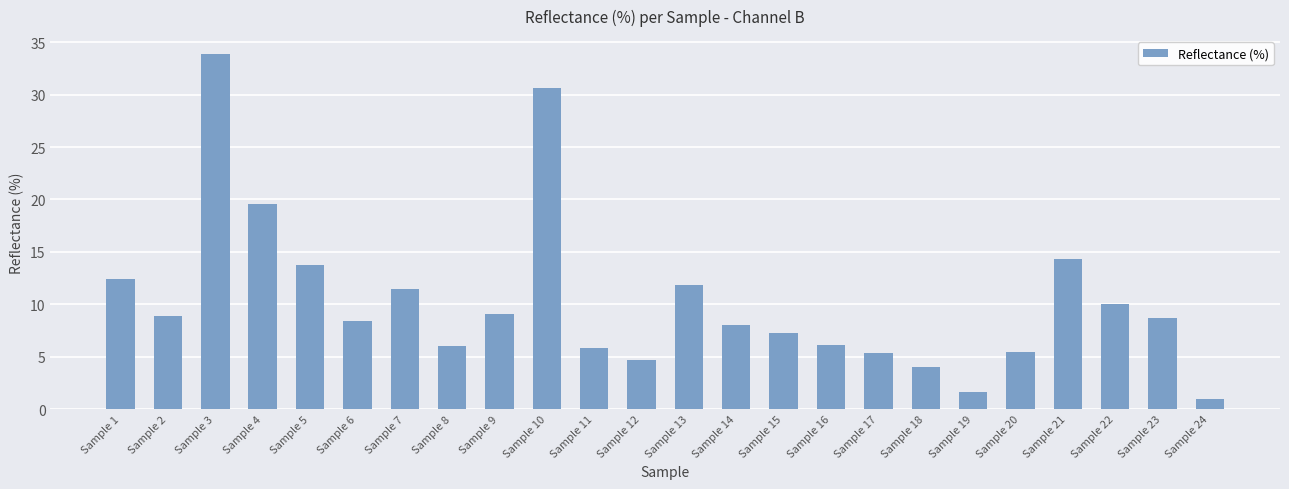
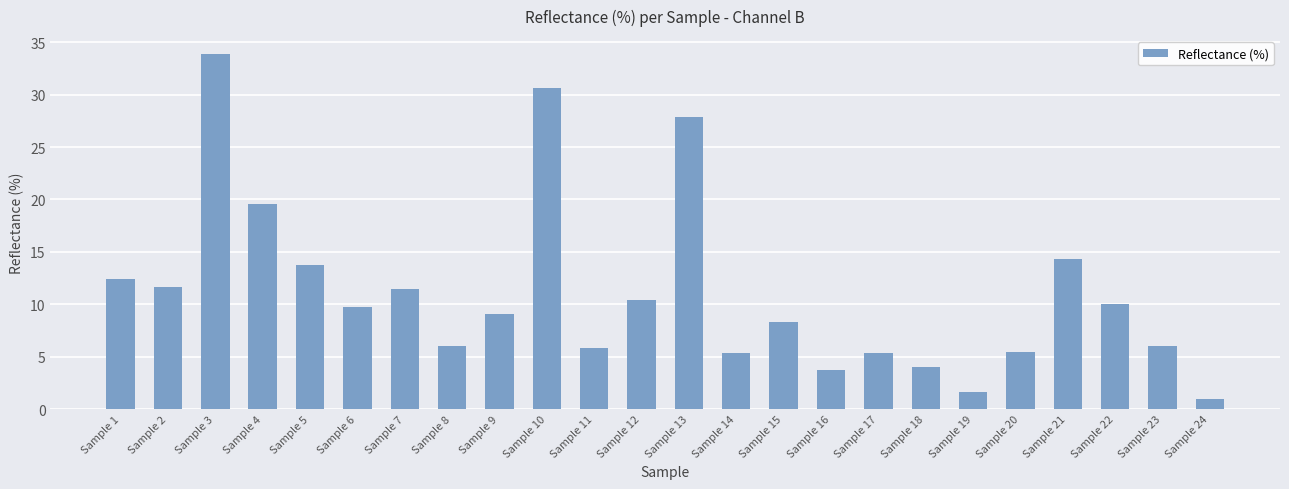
  {
    "Sample 1": 12.4,
-   "Sample 2": 8.8,
+   "Sample 2": 11.6,
    "Sample 3": 33.9,
    "Sample 4": 19.6,
    "Sample 5": 13.8,
-   "Sample 6": 8.5,
+   "Sample 6": 9.7,
    "Sample 7": 11.5,
    "Sample 8": 6.0,
    "Sample 9": 9.1,
    "Sample 10": 30.6,
    "Sample 11": 5.8,
-   "Sample 12": 4.6,
-   "Sample 13": 11.9,
-   "Sample 14": 8.0,
-   "Sample 15": 7.3,
-   "Sample 16": 6.1,
+   "Sample 12": 10.4,
+   "Sample 13": 27.9,
+   "Sample 14": 5.4,
+   "Sample 15": 8.3,
+   "Sample 16": 3.7,
    "Sample 17": 5.4,
    "Sample 18": 4.0,
    "Sample 19": 1.7,
    "Sample 20": 5.4,
    "Sample 21": 14.3,
    "Sample 22": 10.0,
-   "Sample 23": 8.7,
+   "Sample 23": 6.1,
    "Sample 24": 1.0
  }
